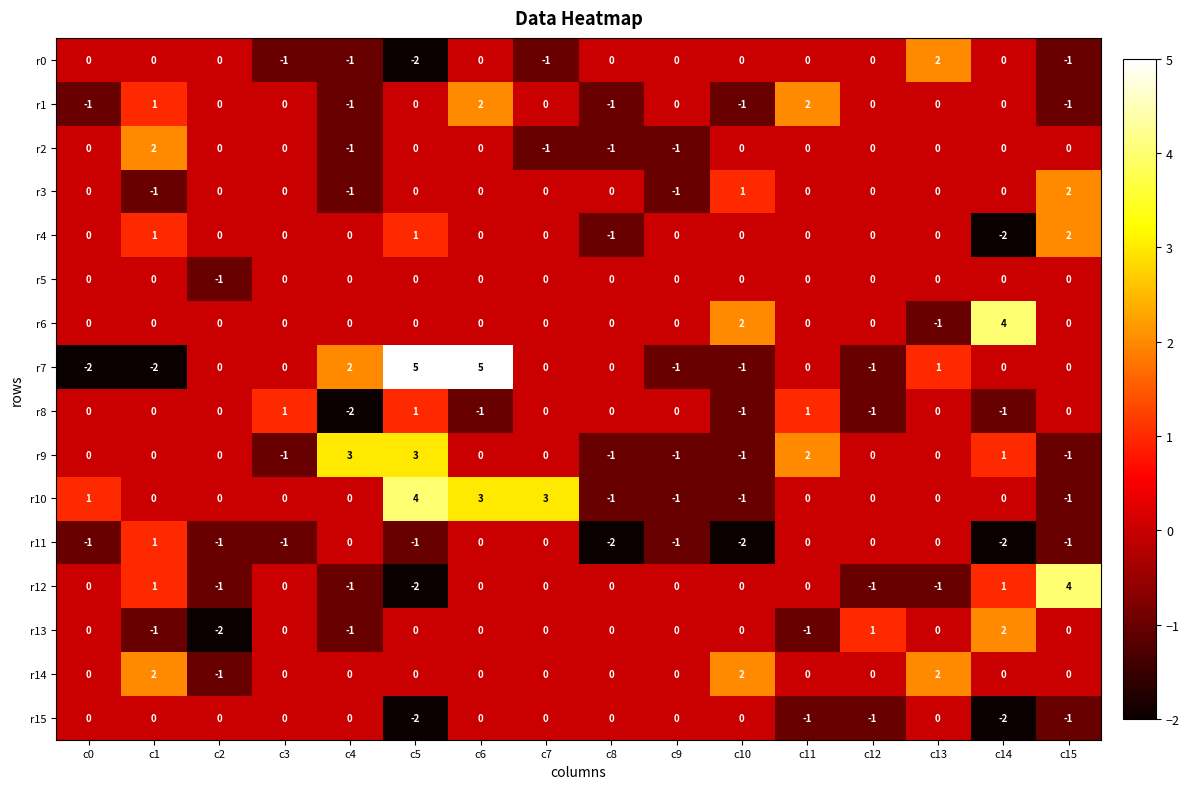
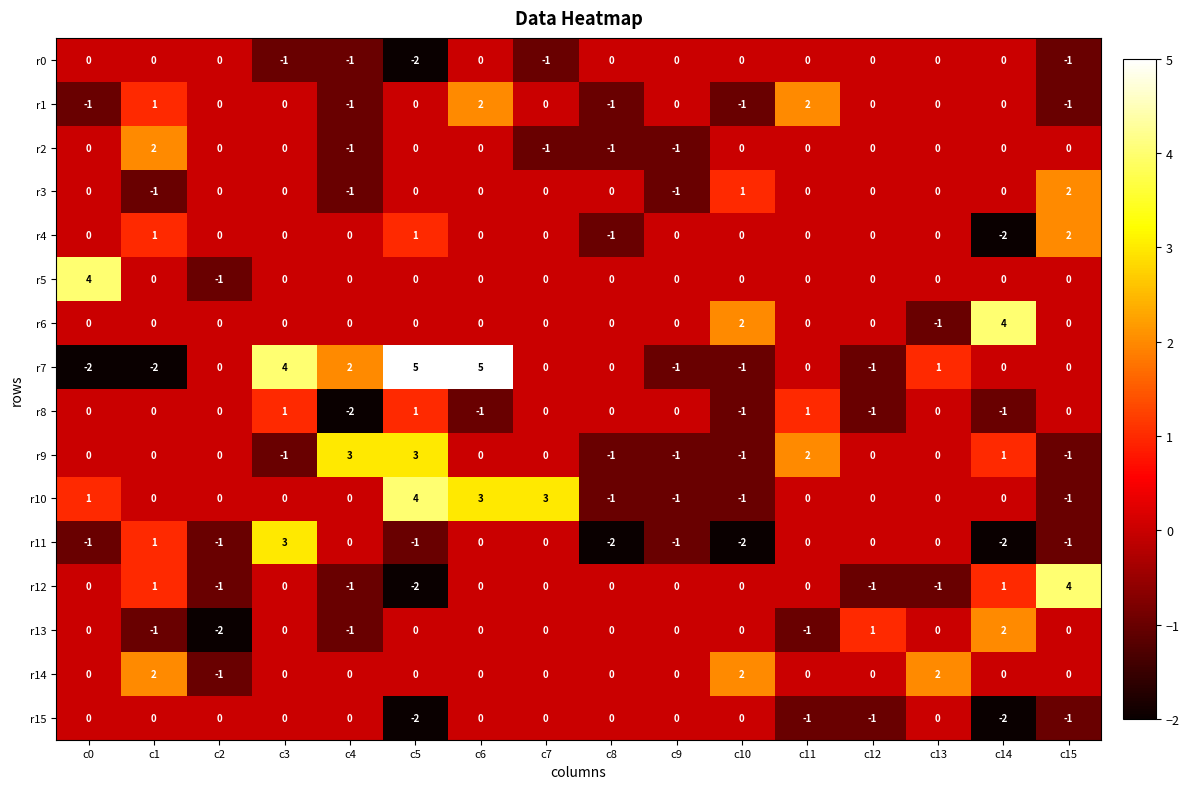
  {
    "r0": {
      "c0": 0,
      "c1": 0,
      "c2": 0,
      "c3": -1,
      "c4": -1,
      "c5": -2,
      "c6": 0,
      "c7": -1,
      "c8": 0,
      "c9": 0,
      "c10": 0,
      "c11": 0,
      "c12": 0,
-     "c13": 2,
+     "c13": 0,
      "c14": 0,
      "c15": -1
    },
    "r5": {
-     "c0": 0,
+     "c0": 4,
      "c1": 0,
      "c2": -1,
      "c3": 0,
      "c4": 0,
      "c5": 0,
      "c6": 0,
      "c7": 0,
      "c8": 0,
      "c9": 0,
      "c10": 0,
      "c11": 0,
      "c12": 0,
      "c13": 0,
      "c14": 0,
      "c15": 0
    },
    "r7": {
      "c0": -2,
      "c1": -2,
      "c2": 0,
-     "c3": 0,
+     "c3": 4,
      "c4": 2,
      "c5": 5,
      "c6": 5,
      "c7": 0,
      "c8": 0,
      "c9": -1,
      "c10": -1,
      "c11": 0,
      "c12": -1,
      "c13": 1,
      "c14": 0,
      "c15": 0
    },
    "r11": {
      "c0": -1,
      "c1": 1,
      "c2": -1,
-     "c3": -1,
+     "c3": 3,
      "c4": 0,
      "c5": -1,
      "c6": 0,
      "c7": 0,
      "c8": -2,
      "c9": -1,
      "c10": -2,
      "c11": 0,
      "c12": 0,
      "c13": 0,
      "c14": -2,
      "c15": -1
    }
  }
